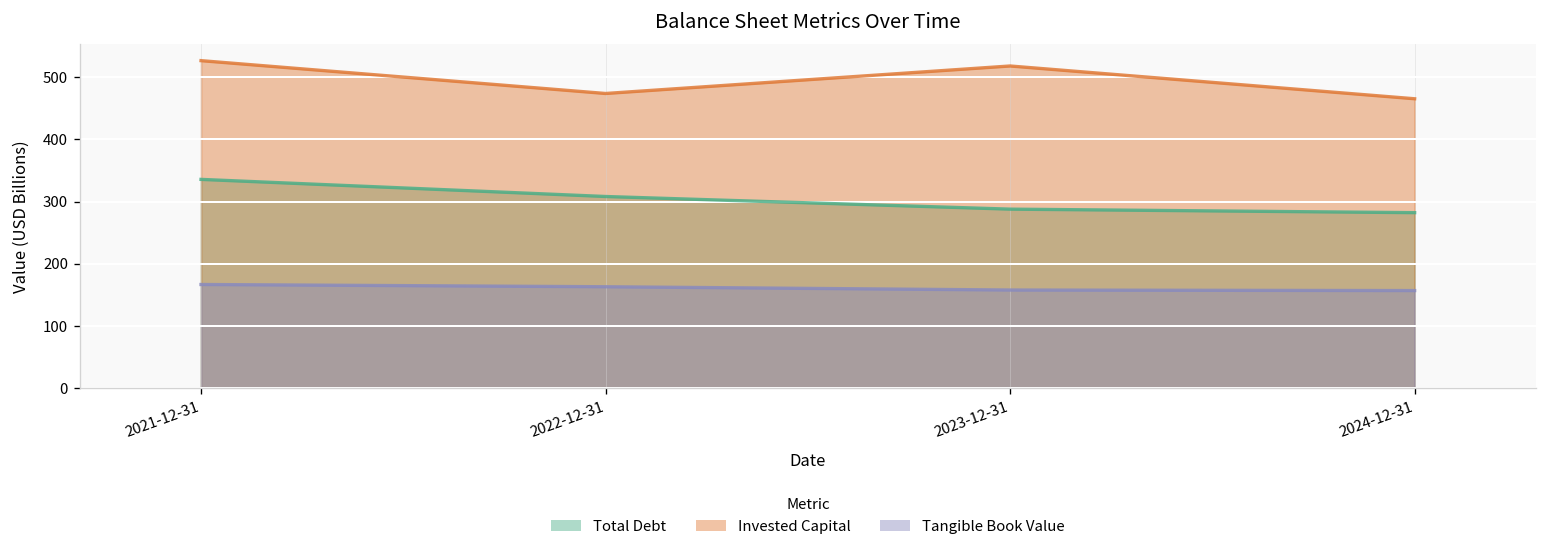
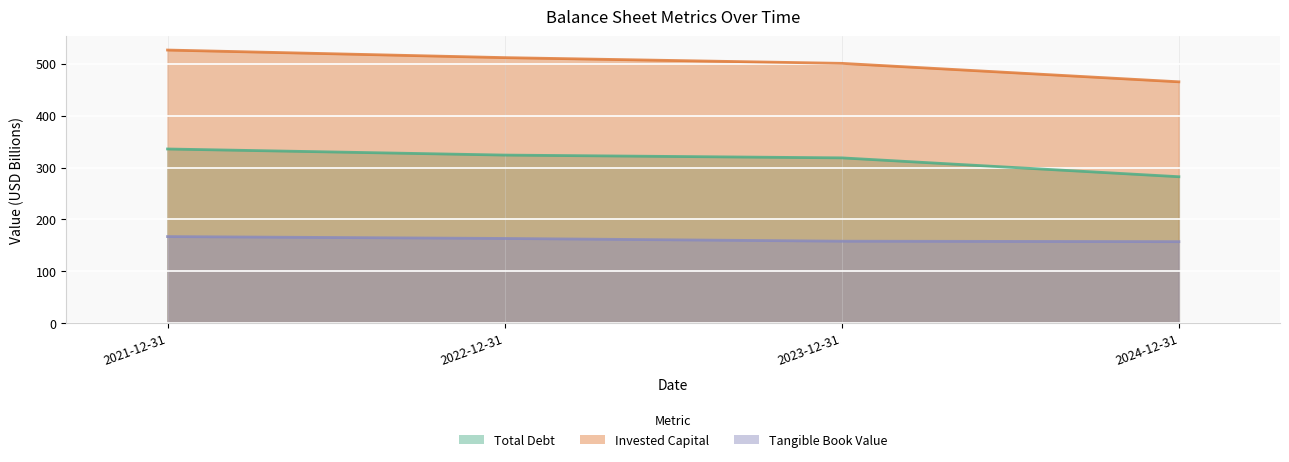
  {
    "Total Debt": {
      "2021-12-31": 340,
-     "2022-12-31": 310,
-     "2023-12-31": 290,
+     "2022-12-31": 320,
+     "2023-12-31": 320,
      "2024-12-31": 280
    },
    "Invested Capital": {
      "2021-12-31": 530,
-     "2022-12-31": 470,
-     "2023-12-31": 520,
+     "2022-12-31": 510,
+     "2023-12-31": 500,
      "2024-12-31": 470
    },
    "Tangible Book Value": {
      "2021-12-31": 170,
      "2022-12-31": 160,
      "2023-12-31": 160,
      "2024-12-31": 160
    }
  }
